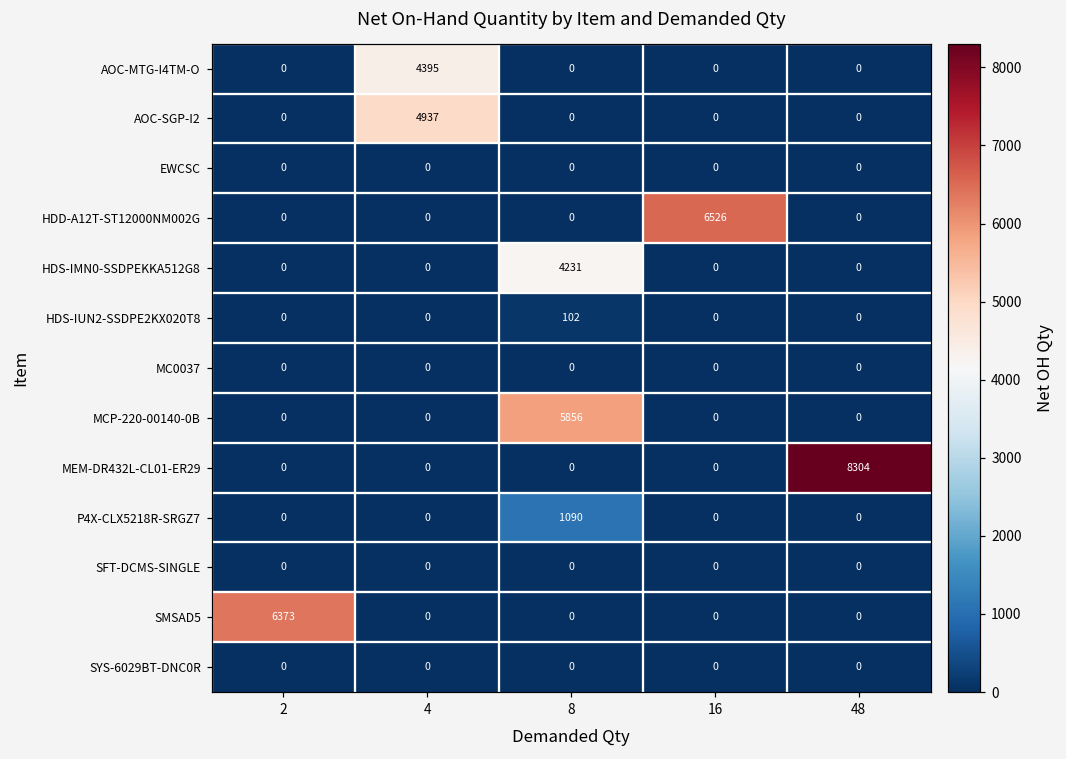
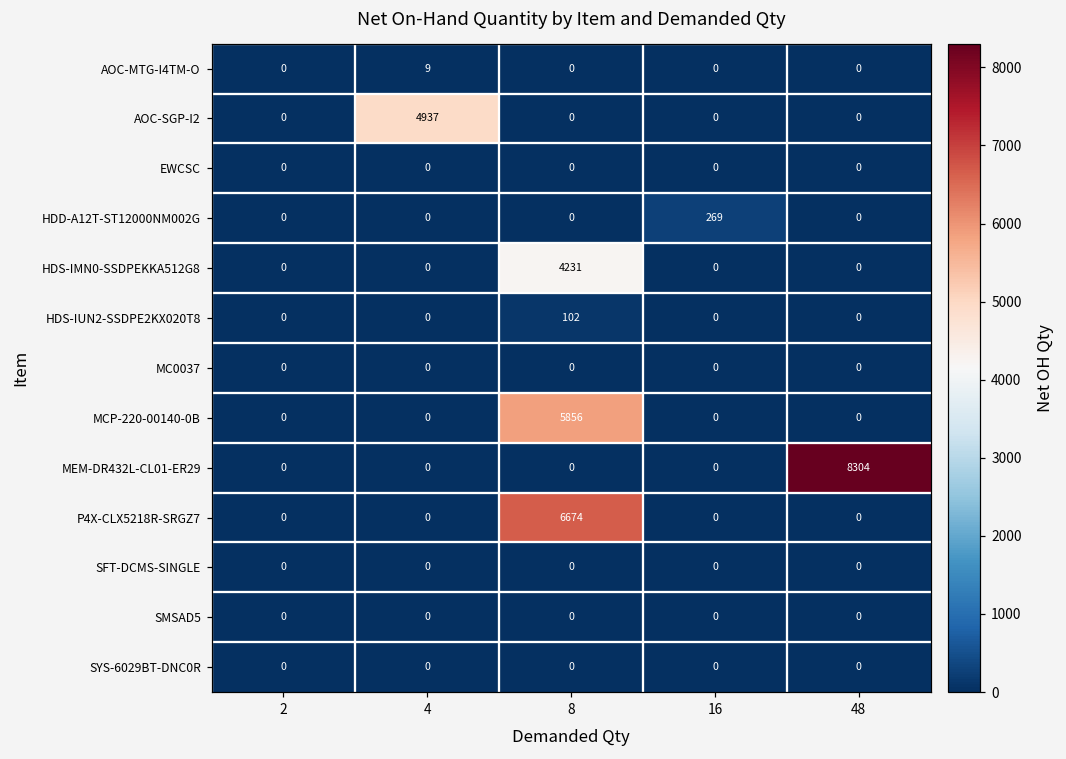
  {
    "AOC-MTG-I4TM-O": {
      "2": 0,
-     "4": 4395,
+     "4": 9,
      "8": 0,
      "16": 0,
      "48": 0
    },
    "AOC-SGP-I2": {
      "2": 0,
      "4": 4937,
      "8": 0,
      "16": 0,
      "48": 0
    },
    "EWCSC": {
      "2": 0,
      "4": 0,
      "8": 0,
      "16": 0,
      "48": 0
    },
    "HDD-A12T-ST12000NM002G": {
      "2": 0,
      "4": 0,
      "8": 0,
-     "16": 6526,
+     "16": 269,
      "48": 0
    },
    "HDS-IMN0-SSDPEKKA512G8": {
      "2": 0,
      "4": 0,
      "8": 4231,
      "16": 0,
      "48": 0
    },
    "HDS-IUN2-SSDPE2KX020T8": {
      "2": 0,
      "4": 0,
      "8": 102,
      "16": 0,
      "48": 0
    },
    "MC0037": {
      "2": 0,
      "4": 0,
      "8": 0,
      "16": 0,
      "48": 0
    },
    "MCP-220-00140-0B": {
      "2": 0,
      "4": 0,
      "8": 5856,
      "16": 0,
      "48": 0
    },
    "MEM-DR432L-CL01-ER29": {
      "2": 0,
      "4": 0,
      "8": 0,
      "16": 0,
      "48": 8304
    },
    "P4X-CLX5218R-SRGZ7": {
      "2": 0,
      "4": 0,
-     "8": 1090,
+     "8": 6674,
      "16": 0,
      "48": 0
    },
    "SFT-DCMS-SINGLE": {
      "2": 0,
      "4": 0,
      "8": 0,
      "16": 0,
      "48": 0
    },
    "SMSAD5": {
-     "2": 6373,
+     "2": 0,
      "4": 0,
      "8": 0,
      "16": 0,
      "48": 0
    },
    "SYS-6029BT-DNC0R": {
      "2": 0,
      "4": 0,
      "8": 0,
      "16": 0,
      "48": 0
    }
  }
